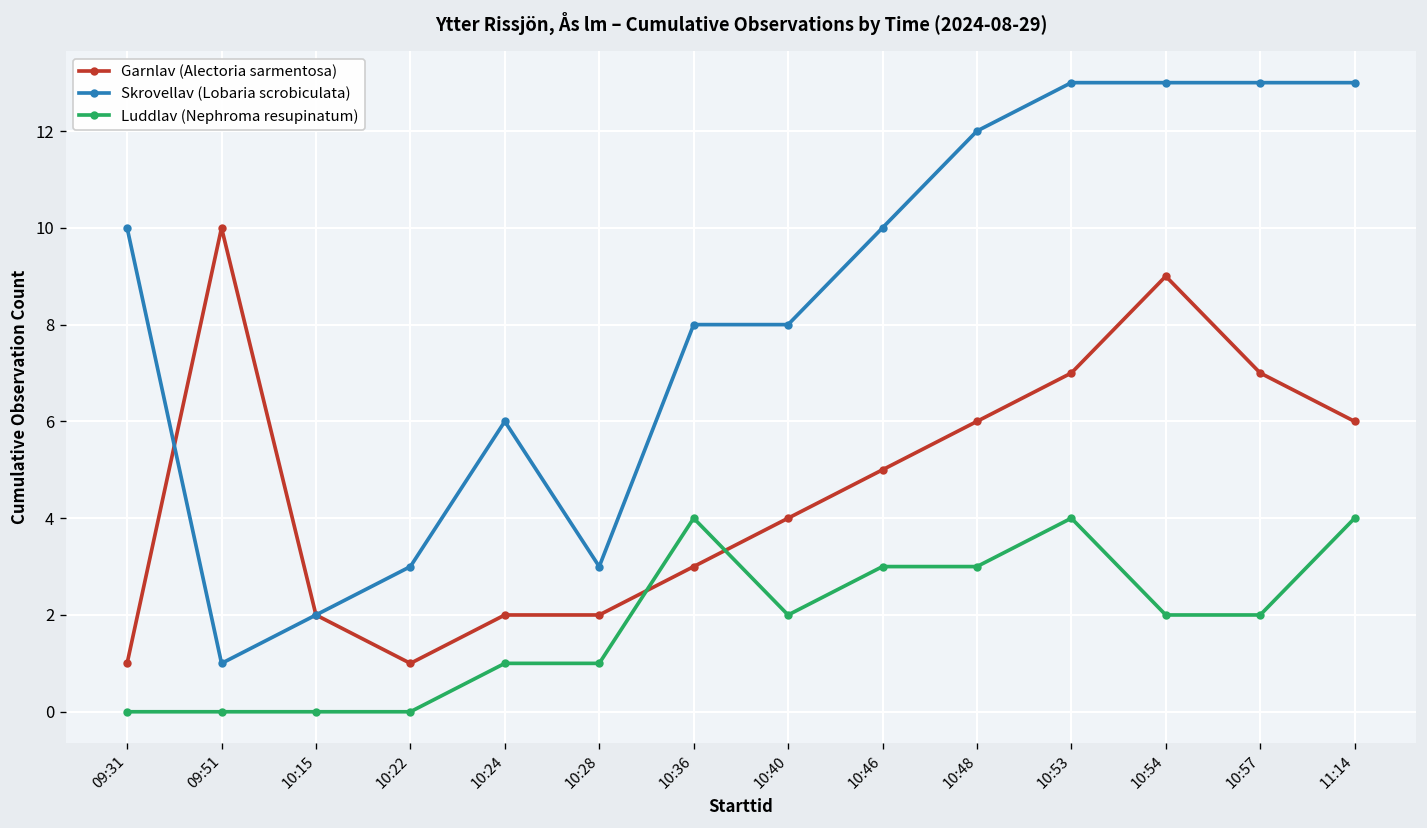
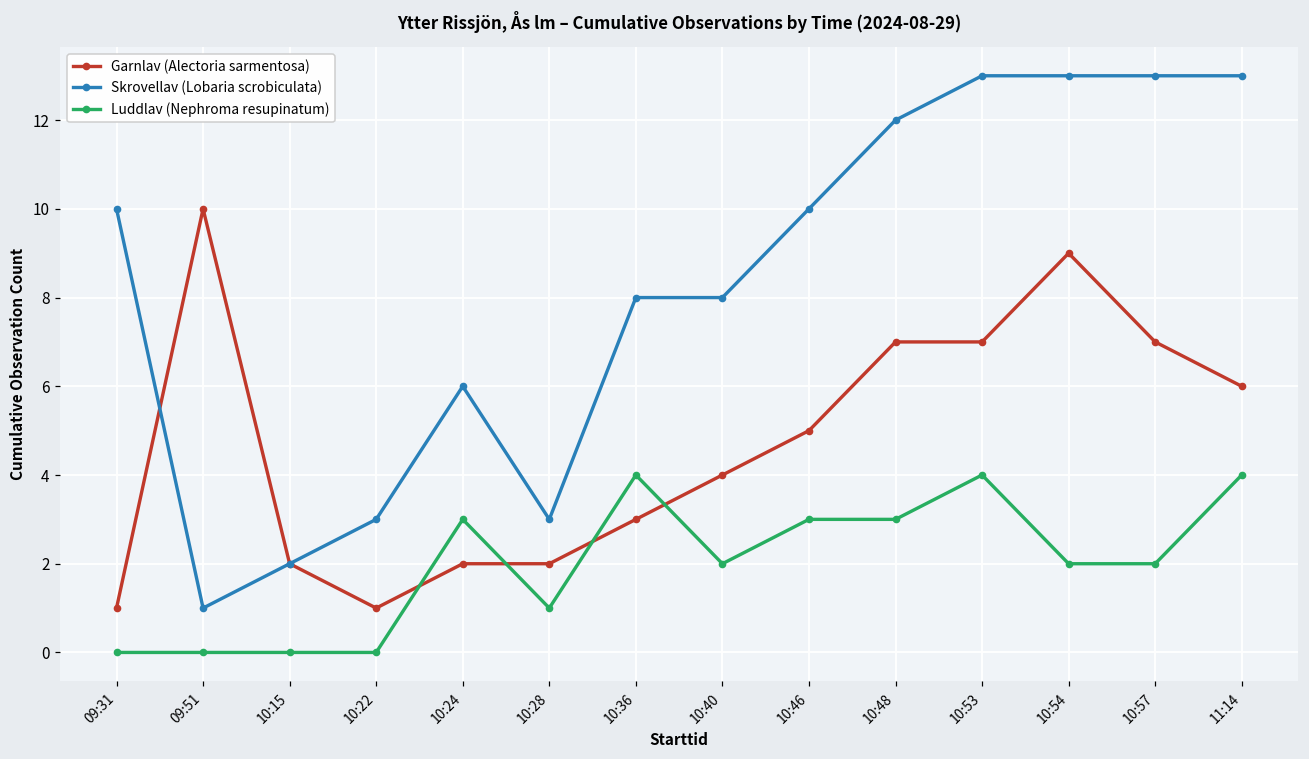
  {
    "Garnlav (Alectoria sarmentosa)": {
      "09:31": 1,
      "09:51": 10,
      "10:22": 1,
      "10:24": 2,
      "10:28": 2,
      "10:36": 3,
      "10:40": 4,
      "10:46": 5,
-     "10:48": 6,
+     "10:48": 7,
      "10:53": 7,
      "10:54": 9,
      "10:57": 7,
      "11:14": 6
    },
    "Skrovellav (Lobaria scrobiculata)": {
      "09:31": 10,
      "09:51": 1,
      "10:22": 3,
      "10:24": 6,
      "10:28": 3,
      "10:36": 8,
      "10:40": 8,
      "10:46": 10,
      "10:48": 12,
      "10:53": 13,
      "10:54": 13,
      "10:57": 13,
      "11:14": 13
    },
    "Luddlav (Nephroma resupinatum)": {
      "09:31": 0,
      "09:51": 0,
      "10:15": 0,
      "10:22": 0,
-     "10:24": 1,
+     "10:24": 3,
      "10:28": 1,
      "10:36": 4,
      "10:40": 2,
      "10:46": 3,
      "10:48": 3,
      "10:53": 4,
      "10:54": 2,
      "10:57": 2,
      "11:14": 4
    }
  }
